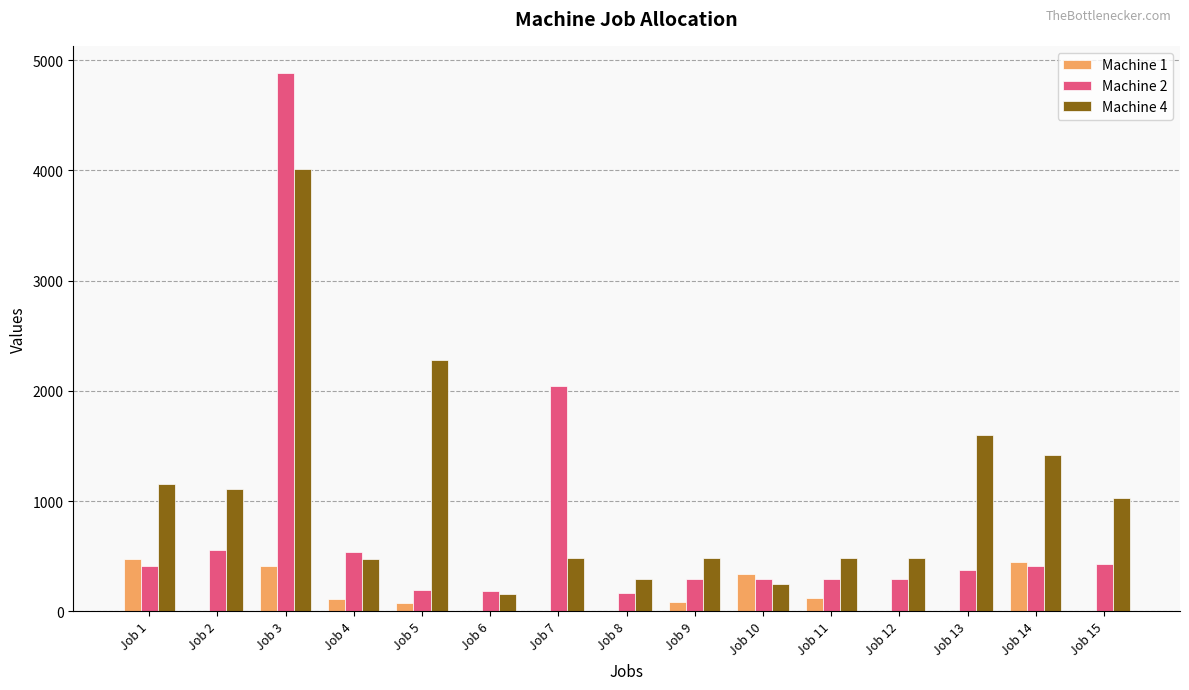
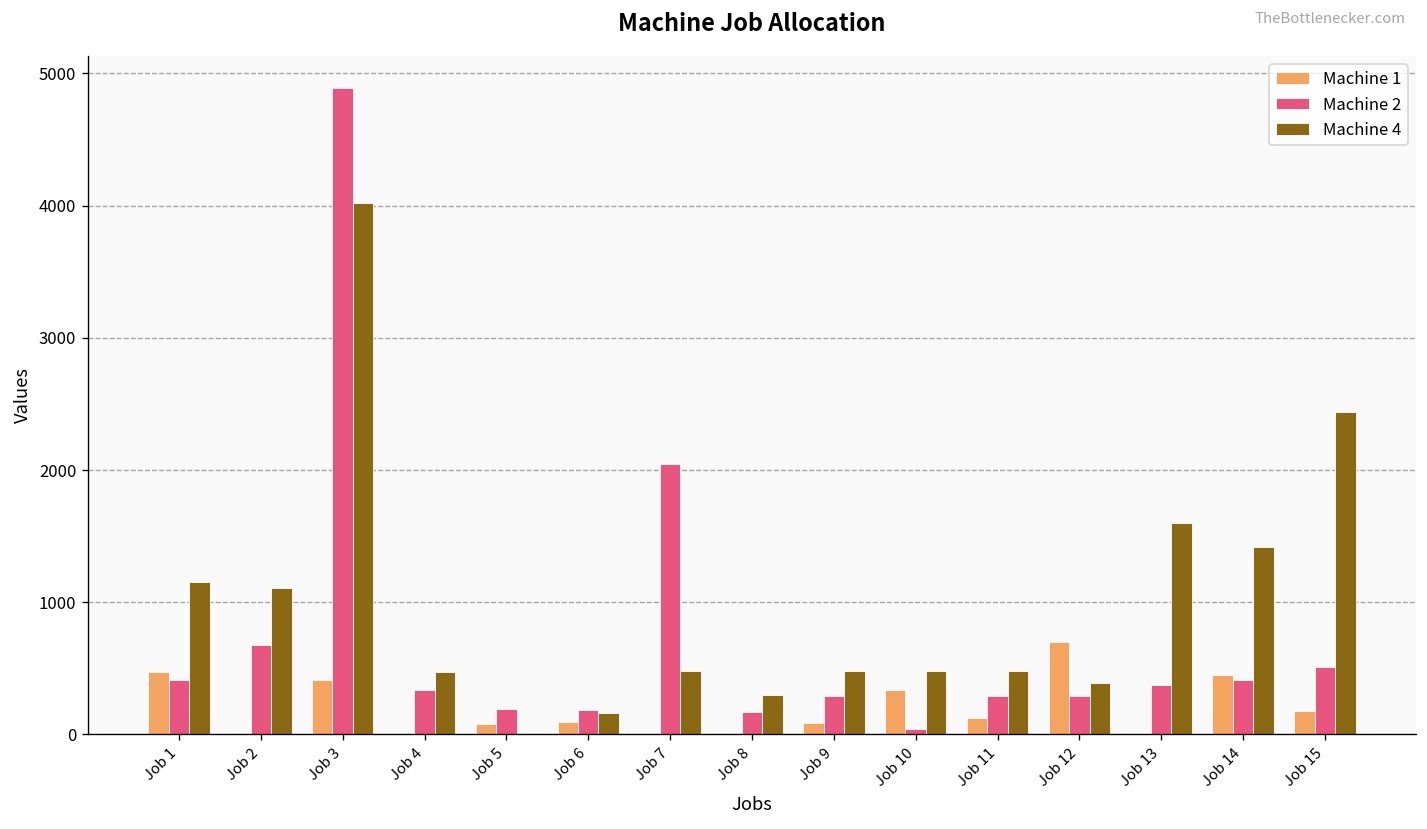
  {
    "Machine 1": {
      "Job 1": 470,
      "Job 2": 0,
      "Job 3": 410,
-     "Job 4": 110,
+     "Job 4": 0,
      "Job 5": 80,
-     "Job 6": 0,
+     "Job 6": 90,
      "Job 7": 0,
      "Job 8": 0,
      "Job 9": 80,
      "Job 10": 340,
      "Job 11": 120,
-     "Job 12": 0,
+     "Job 12": 700,
      "Job 13": 0,
      "Job 14": 450,
-     "Job 15": 0
+     "Job 15": 180
    },
    "Machine 2": {
      "Job 1": 410,
-     "Job 2": 550,
+     "Job 2": 680,
      "Job 3": 4890,
-     "Job 4": 540,
+     "Job 4": 340,
      "Job 5": 190,
      "Job 6": 190,
      "Job 7": 2050,
      "Job 8": 170,
      "Job 9": 290,
-     "Job 10": 290,
+     "Job 10": 40,
      "Job 11": 290,
      "Job 12": 290,
      "Job 13": 370,
      "Job 14": 410,
-     "Job 15": 430
+     "Job 15": 510
    },
    "Machine 4": {
      "Job 1": 1150,
      "Job 2": 1110,
      "Job 3": 4020,
      "Job 4": 470,
-     "Job 5": 2280,
+     "Job 5": 0,
      "Job 6": 160,
      "Job 7": 480,
      "Job 8": 300,
      "Job 9": 480,
-     "Job 10": 250,
+     "Job 10": 480,
      "Job 11": 480,
-     "Job 12": 480,
+     "Job 12": 390,
      "Job 13": 1600,
      "Job 14": 1420,
-     "Job 15": 1030
+     "Job 15": 2440
    }
  }
